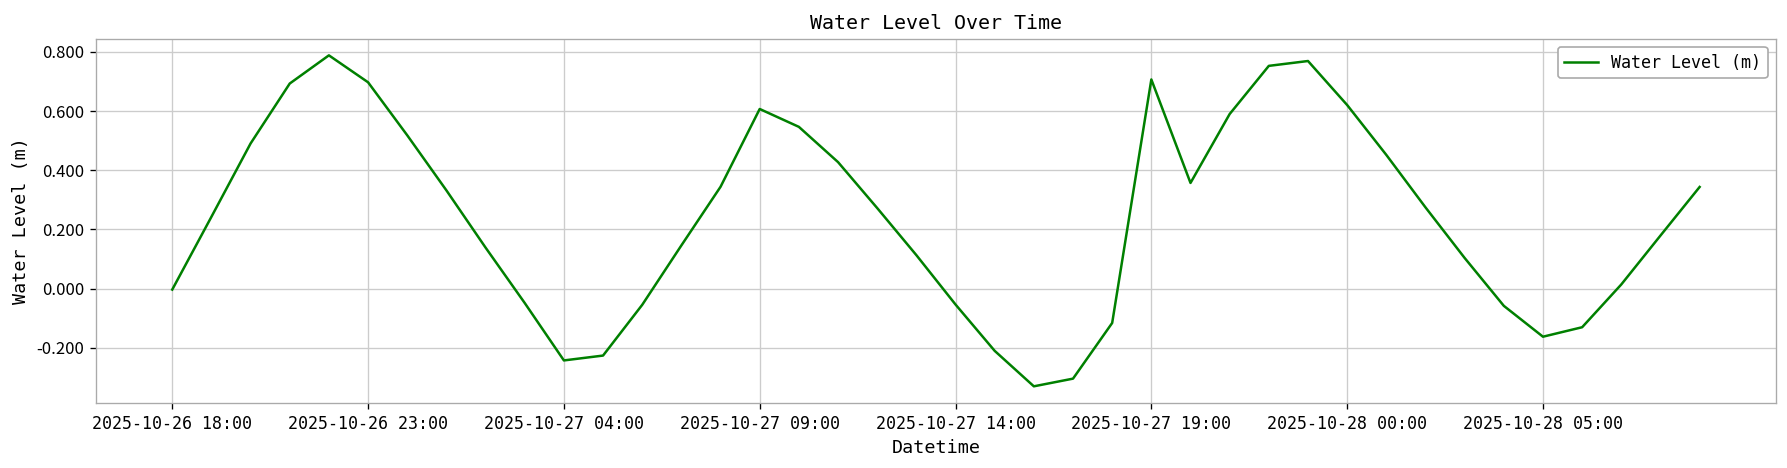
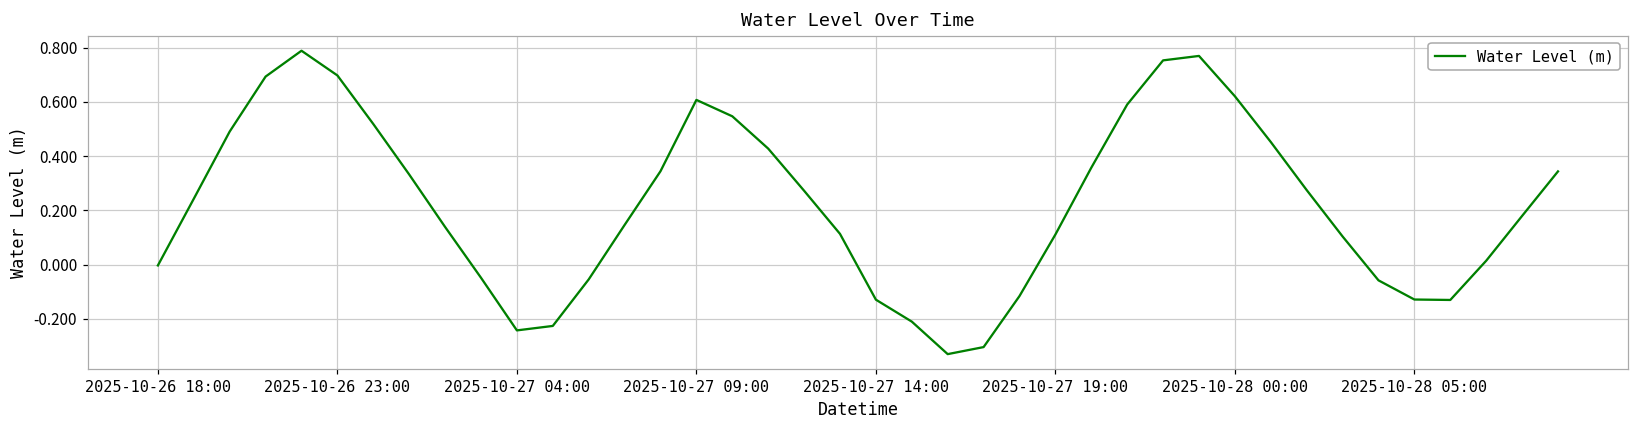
  {
    "2025-10-26 18:00": 0.00,
    "2025-10-26 23:00": 0.70,
    "2025-10-27 04:00": -0.24,
    "2025-10-27 09:00": 0.61,
-   "2025-10-27 14:00": -0.05,
-   "2025-10-27 19:00": 0.71,
+   "2025-10-27 14:00": -0.13,
+   "2025-10-27 19:00": 0.11,
    "2025-10-28 00:00": 0.62,
-   "2025-10-28 05:00": -0.16
+   "2025-10-28 05:00": -0.13
  }
